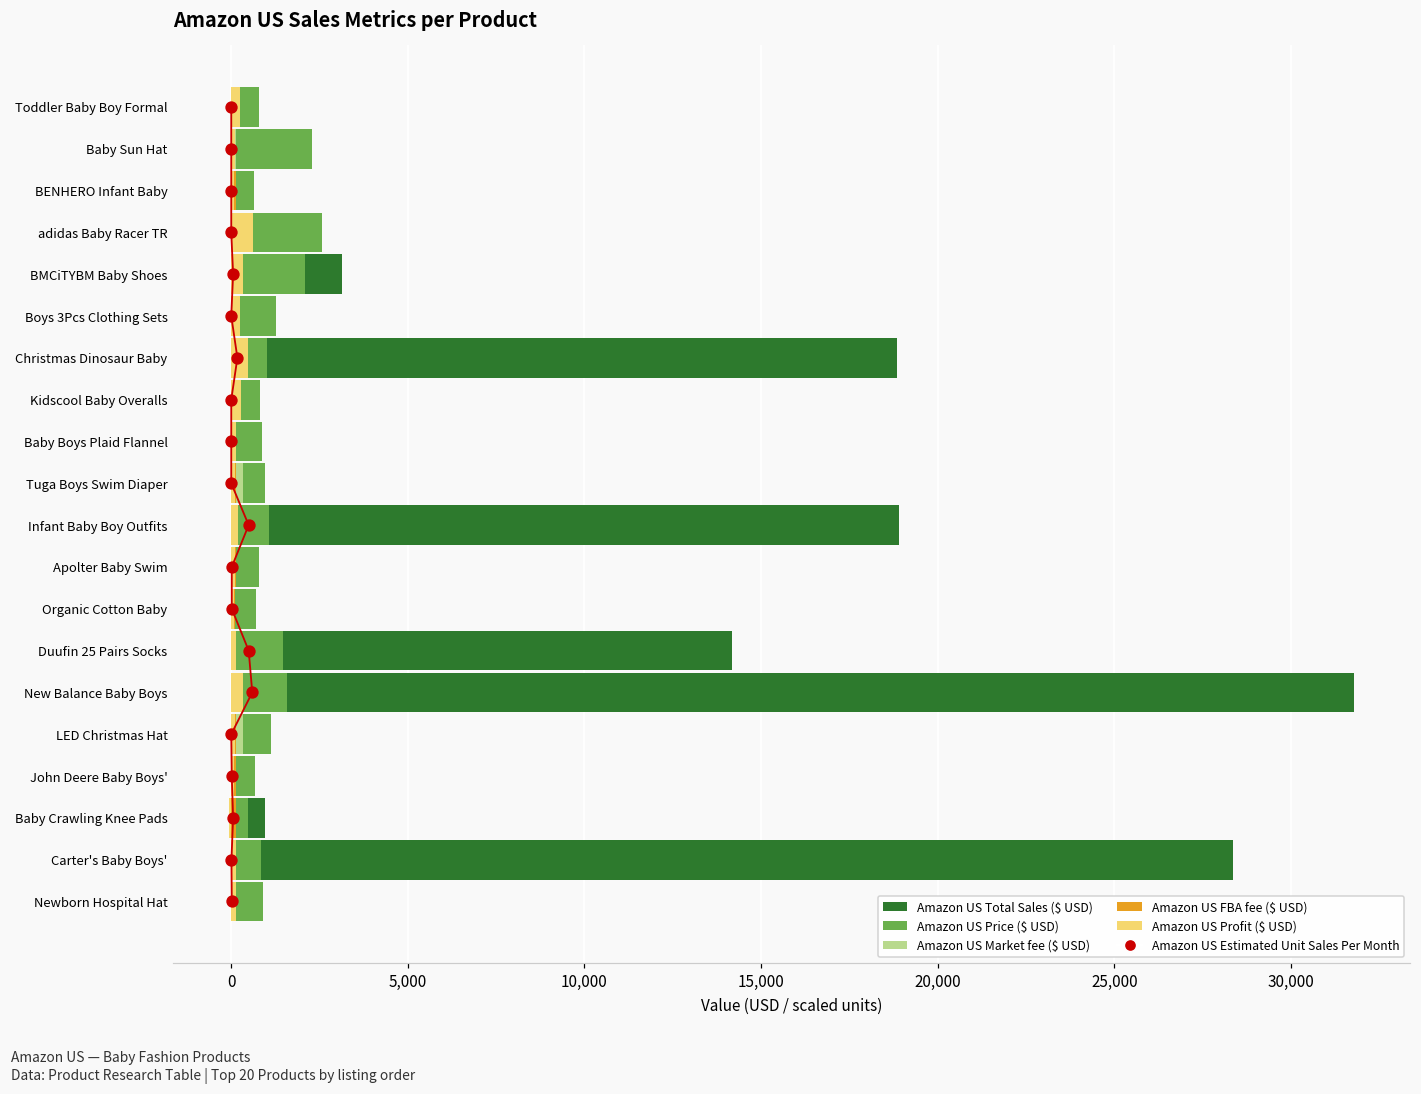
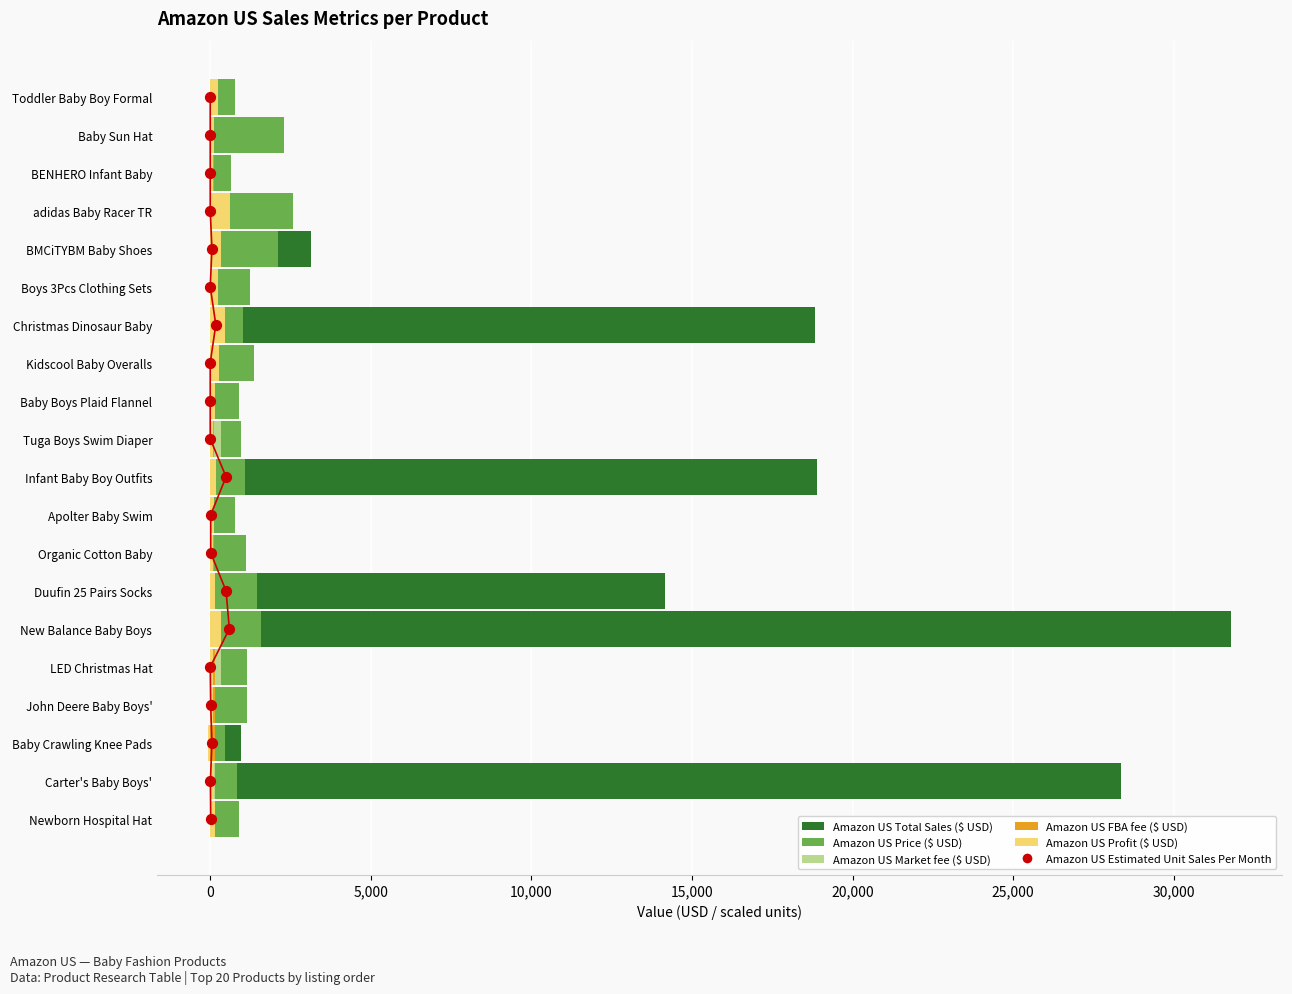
  {
    "Amazon US Total Sales ($ USD)": {
      "BMCiTYBM Baby Shoes": "3,100",
      "Christmas Dinosaur Baby": "18,800",
      "Infant Baby Boy Outfits": "18,900",
      "Duufin 25 Pairs Socks": "14,200",
      "New Balance Baby Boys": "31,800",
      "Baby Crawling Knee Pads": "1,000",
      "Carter's Baby Boys'": "28,400"
    },
    "Amazon US Price ($ USD)": {
      "Toddler Baby Boy Formal": "800",
      "Baby Sun Hat": "2,300",
      "BENHERO Infant Baby": "700",
      "adidas Baby Racer TR": "2,600",
      "Boys 3Pcs Clothing Sets": "1,300",
-     "Kidscool Baby Overalls": "800",
+     "Kidscool Baby Overalls": "1,400",
      "Baby Boys Plaid Flannel": "900",
      "Tuga Boys Swim Diaper": "1,000",
      "Apolter Baby Swim": "800",
-     "Organic Cotton Baby": "700",
+     "Organic Cotton Baby": "1,100",
      "LED Christmas Hat": "1,100",
-     "John Deere Baby Boys'": "700",
+     "John Deere Baby Boys'": "1,200",
      "Newborn Hospital Hat": "900"
    }
  }
